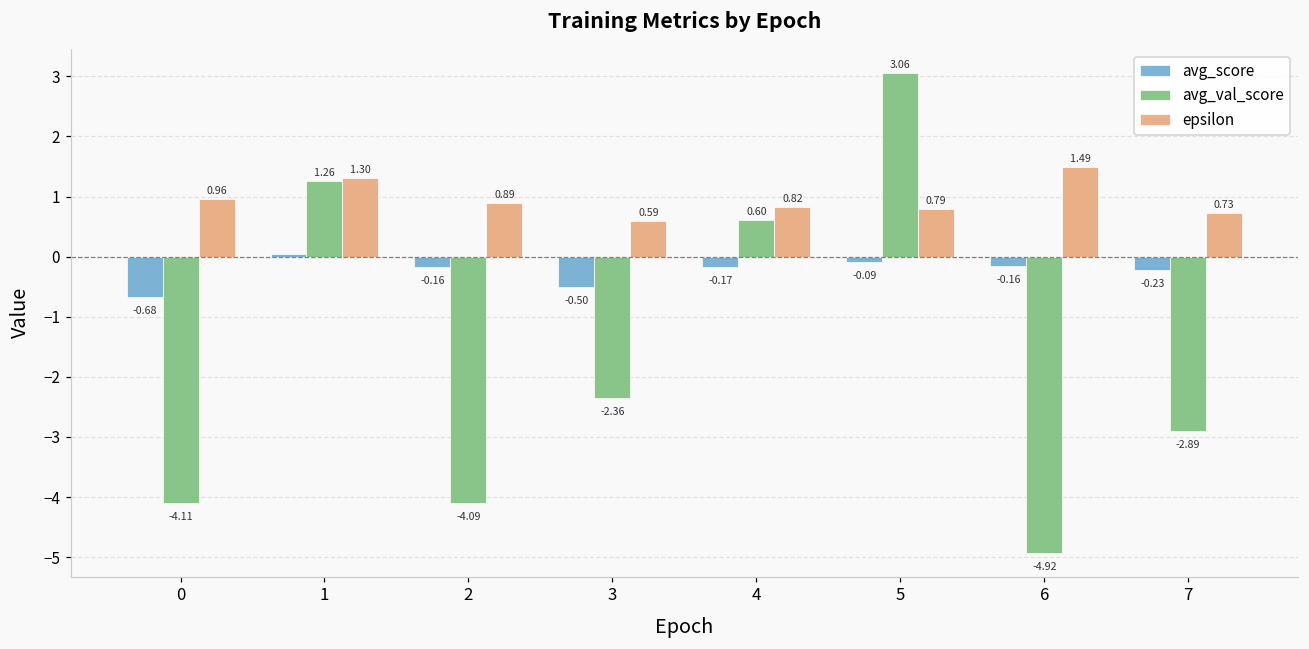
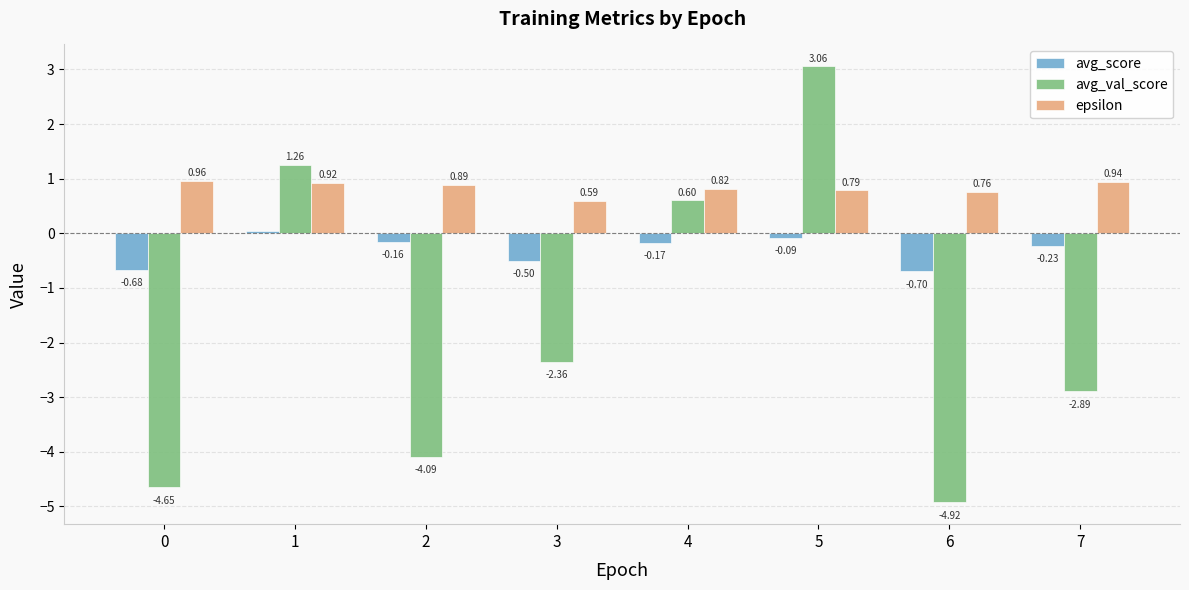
  {
    "avg_score": {
      "0": -0.68,
      "2": -0.16,
      "3": -0.50,
      "4": -0.17,
      "5": -0.09,
-     "6": -0.16,
+     "6": -0.70,
      "7": -0.23
    },
    "avg_val_score": {
-     "0": -4.11,
+     "0": -4.65,
      "1": 1.26,
      "2": -4.09,
      "3": -2.36,
      "4": 0.60,
      "5": 3.06,
      "6": -4.92,
      "7": -2.89
    },
    "epsilon": {
      "0": 0.96,
-     "1": 1.30,
+     "1": 0.92,
      "2": 0.89,
      "3": 0.59,
      "4": 0.82,
      "5": 0.79,
-     "6": 1.49,
-     "7": 0.73
+     "6": 0.76,
+     "7": 0.94
    }
  }
